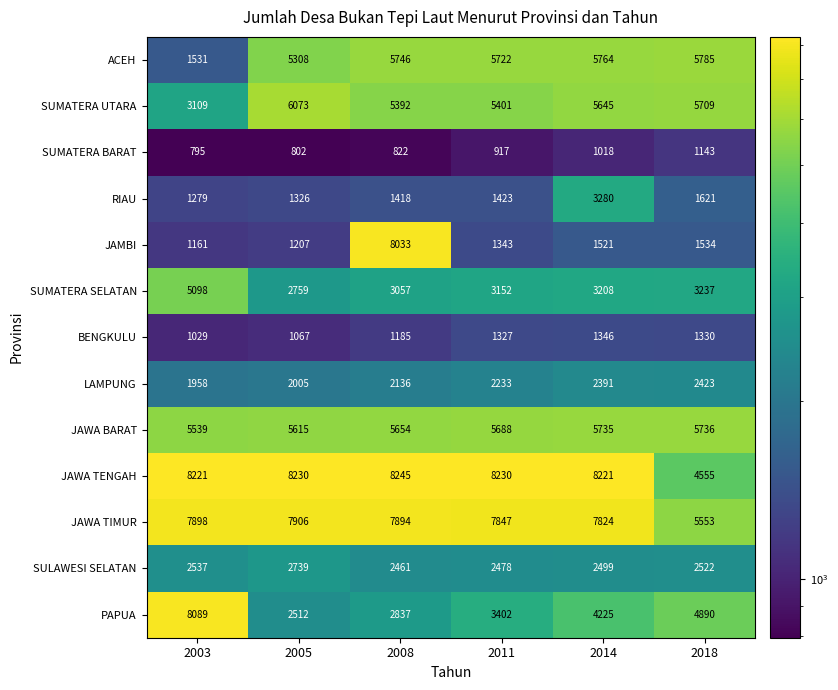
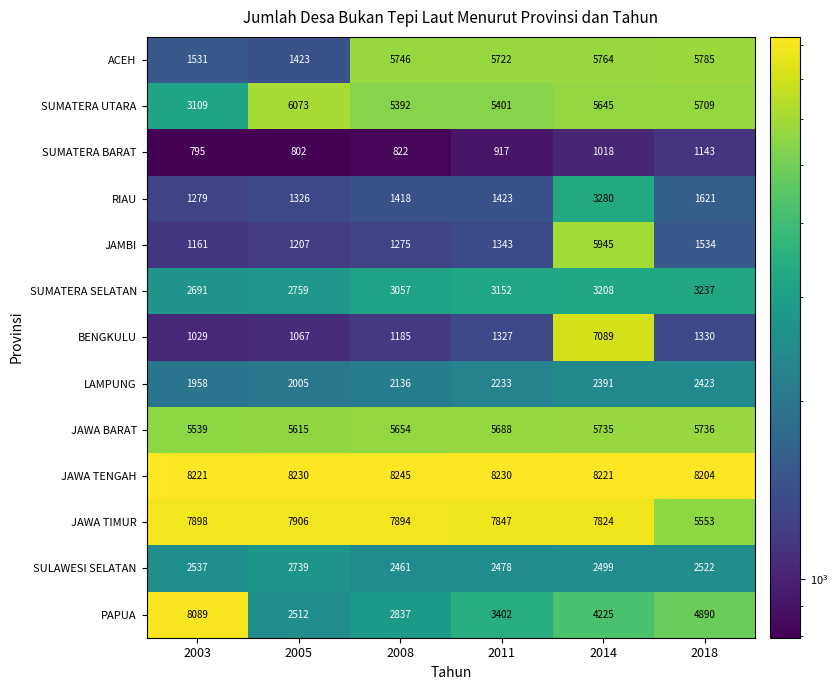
  {
    "ACEH": {
      "2003": 1531,
-     "2005": 5308,
+     "2005": 1423,
      "2008": 5746,
      "2011": 5722,
      "2014": 5764,
      "2018": 5785
    },
    "SUMATERA UTARA": {
      "2003": 3109,
      "2005": 6073,
      "2008": 5392,
      "2011": 5401,
      "2014": 5645,
      "2018": 5709
    },
    "SUMATERA BARAT": {
      "2003": 795,
      "2005": 802,
      "2008": 822,
      "2011": 917,
      "2014": 1018,
      "2018": 1143
    },
    "RIAU": {
      "2003": 1279,
      "2005": 1326,
      "2008": 1418,
      "2011": 1423,
      "2014": 3280,
      "2018": 1621
    },
    "JAMBI": {
      "2003": 1161,
      "2005": 1207,
-     "2008": 8033,
+     "2008": 1275,
      "2011": 1343,
-     "2014": 1521,
+     "2014": 5945,
      "2018": 1534
    },
    "SUMATERA SELATAN": {
-     "2003": 5098,
+     "2003": 2691,
      "2005": 2759,
      "2008": 3057,
      "2011": 3152,
      "2014": 3208,
      "2018": 3237
    },
    "BENGKULU": {
      "2003": 1029,
      "2005": 1067,
      "2008": 1185,
      "2011": 1327,
-     "2014": 1346,
+     "2014": 7089,
      "2018": 1330
    },
    "LAMPUNG": {
      "2003": 1958,
      "2005": 2005,
      "2008": 2136,
      "2011": 2233,
      "2014": 2391,
      "2018": 2423
    },
    "JAWA BARAT": {
      "2003": 5539,
      "2005": 5615,
      "2008": 5654,
      "2011": 5688,
      "2014": 5735,
      "2018": 5736
    },
    "JAWA TENGAH": {
      "2003": 8221,
      "2005": 8230,
      "2008": 8245,
      "2011": 8230,
      "2014": 8221,
-     "2018": 4555
+     "2018": 8204
    },
    "JAWA TIMUR": {
      "2003": 7898,
      "2005": 7906,
      "2008": 7894,
      "2011": 7847,
      "2014": 7824,
      "2018": 5553
    },
    "SULAWESI SELATAN": {
      "2003": 2537,
      "2005": 2739,
      "2008": 2461,
      "2011": 2478,
      "2014": 2499,
      "2018": 2522
    },
    "PAPUA": {
      "2003": 8089,
      "2005": 2512,
      "2008": 2837,
      "2011": 3402,
      "2014": 4225,
      "2018": 4890
    }
  }
